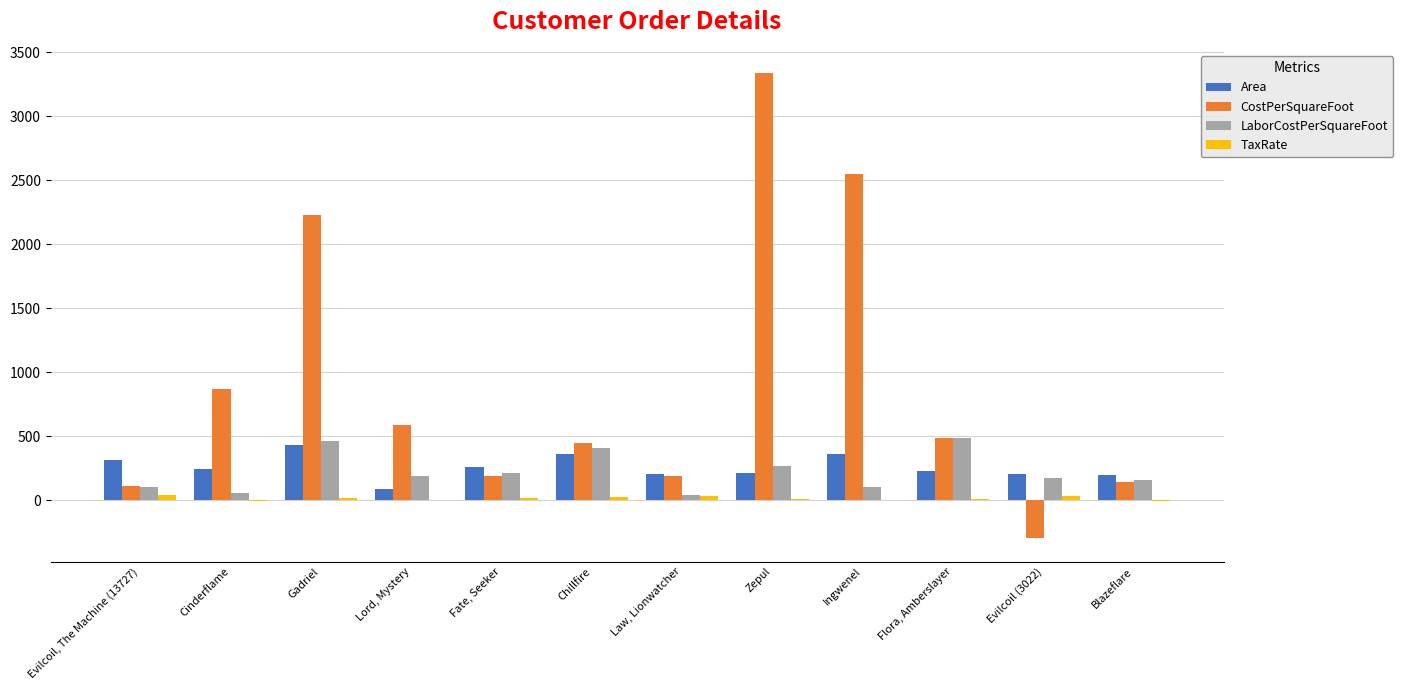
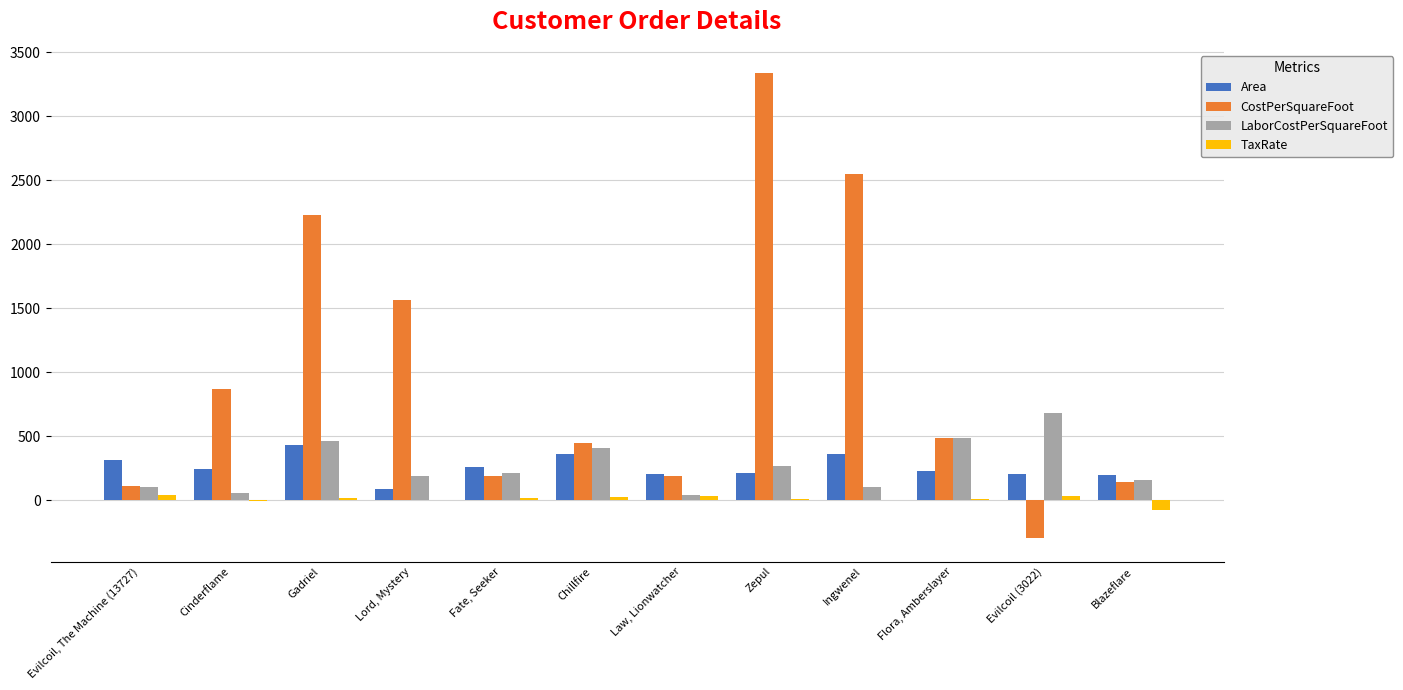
  {
    "Area": {
      "Evilcoil, The Machine (13727)": 320,
      "Cinderflame": 240,
      "Gadriel": 430,
      "Lord, Mystery": 90,
      "Fate, Seeker": 260,
      "Chillfire": 360,
      "Law, Lionwatcher": 210,
      "Zepul": 210,
      "Ingwenel": 360,
      "Flora, Amberslayer": 230,
      "Evilcoil (3022)": 210,
      "Blazeflare": 200
    },
    "CostPerSquareFoot": {
      "Evilcoil, The Machine (13727)": 110,
      "Cinderflame": 870,
      "Gadriel": 2230,
-     "Lord, Mystery": 590,
+     "Lord, Mystery": 1570,
      "Fate, Seeker": 190,
      "Chillfire": 450,
      "Law, Lionwatcher": 190,
      "Zepul": 3340,
      "Ingwenel": 2550,
      "Flora, Amberslayer": 490,
      "Evilcoil (3022)": -300,
      "Blazeflare": 150
    },
    "LaborCostPerSquareFoot": {
      "Evilcoil, The Machine (13727)": 100,
      "Cinderflame": 60,
      "Gadriel": 460,
      "Lord, Mystery": 190,
      "Fate, Seeker": 210,
      "Chillfire": 410,
      "Law, Lionwatcher": 50,
      "Zepul": 270,
      "Ingwenel": 100,
      "Flora, Amberslayer": 490,
-     "Evilcoil (3022)": 180,
+     "Evilcoil (3022)": 680,
      "Blazeflare": 160
    },
    "TaxRate": {
      "Evilcoil, The Machine (13727)": 40,
      "Chillfire": 20,
      "Law, Lionwatcher": 30,
      "Evilcoil (3022)": 40,
-     "Blazeflare": 0
+     "Blazeflare": -70
    }
  }
